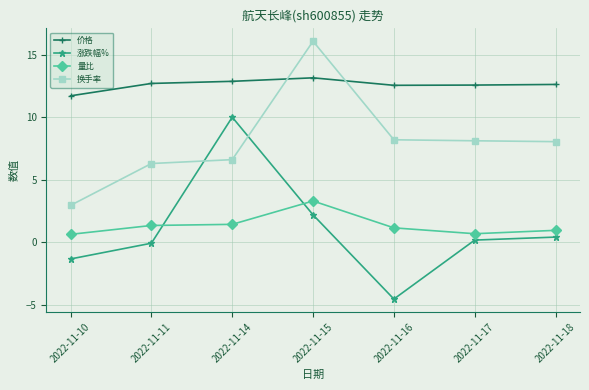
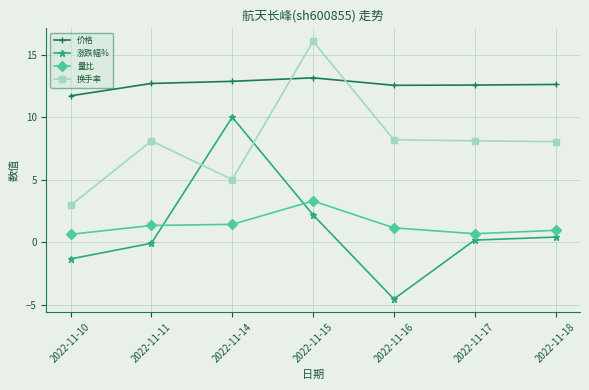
  {
    "价格": {
      "2022-11-10": 11.7,
      "2022-11-11": 12.7,
      "2022-11-14": 12.9,
      "2022-11-15": 13.2,
      "2022-11-16": 12.6,
      "2022-11-17": 12.6,
      "2022-11-18": 12.6
    },
    "换手率": {
      "2022-11-10": 2.9,
-     "2022-11-11": 6.3,
-     "2022-11-14": 6.6,
+     "2022-11-11": 8.1,
+     "2022-11-14": 5.0,
      "2022-11-15": 16.1,
      "2022-11-16": 8.2,
      "2022-11-17": 8.1,
      "2022-11-18": 8.0
    }
  }
